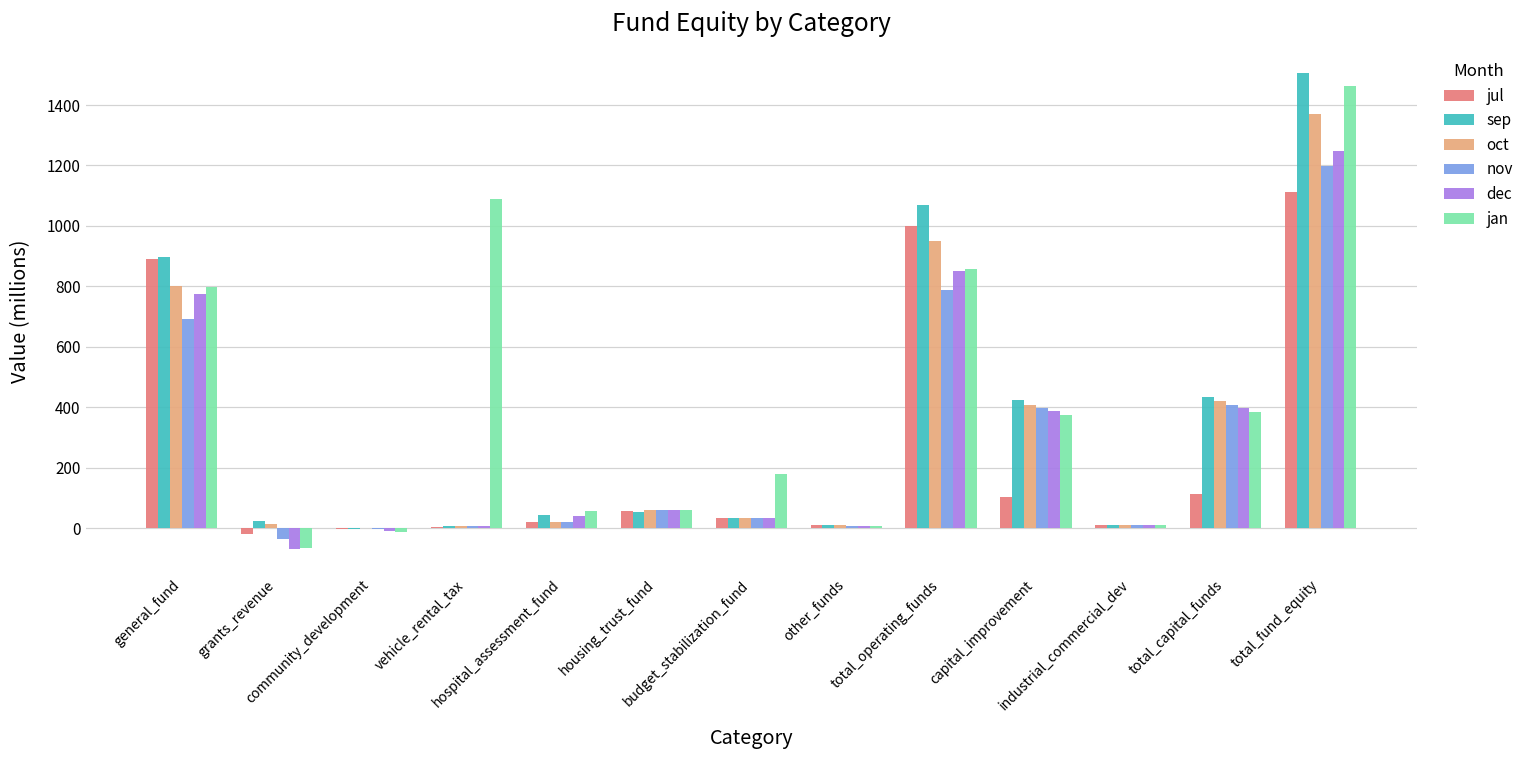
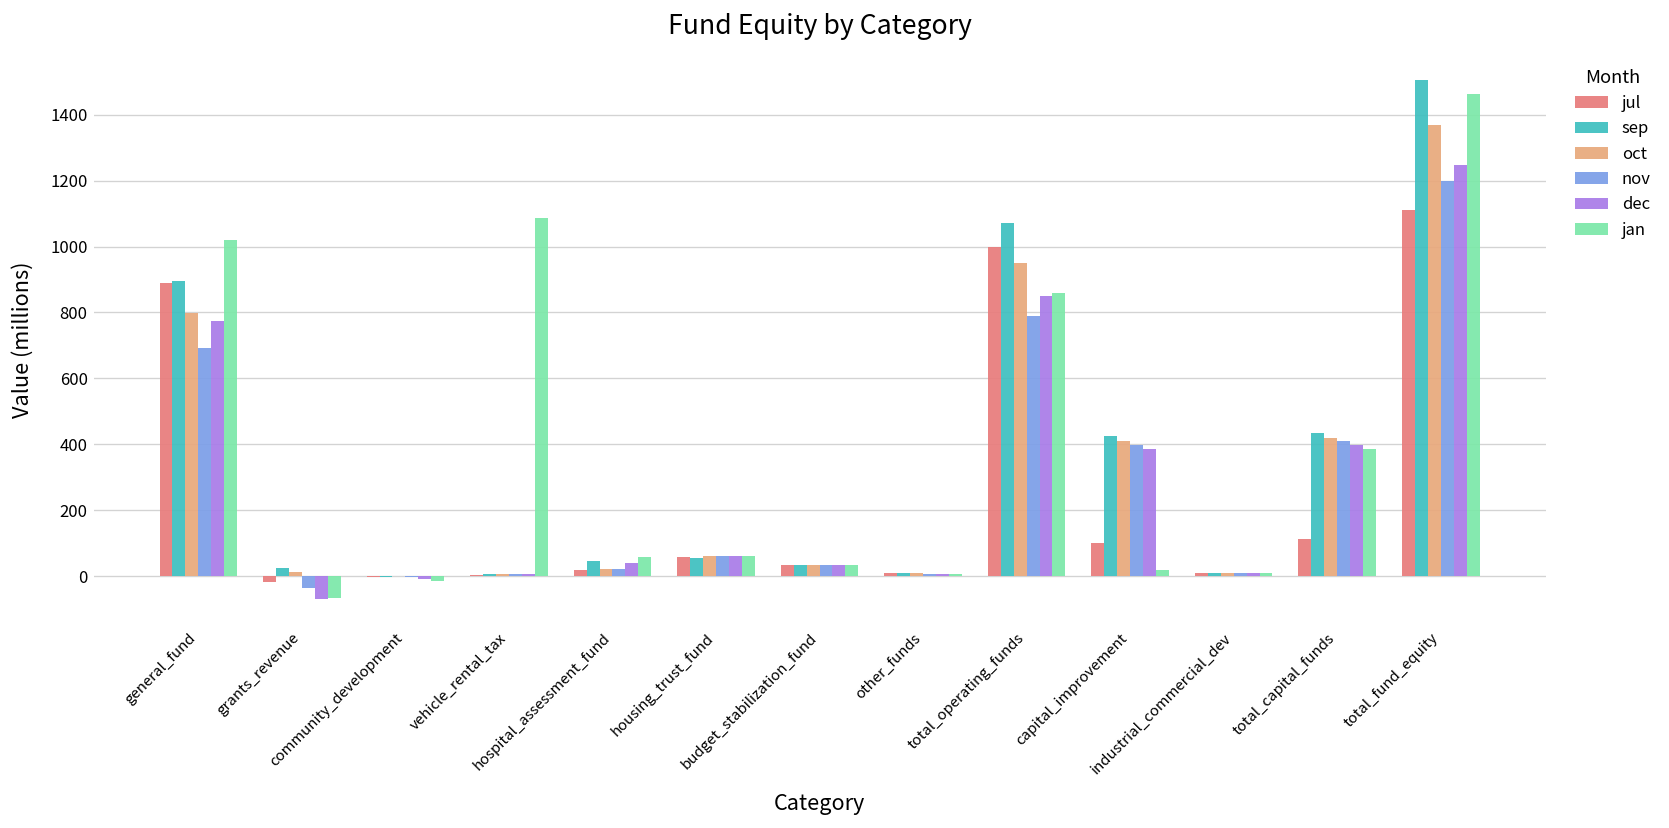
  {
    "sep": {
      "general_fund": 900,
      "grants_revenue": 20,
      "hospital_assessment_fund": 50,
      "housing_trust_fund": 60,
      "budget_stabilization_fund": 30,
      "other_funds": 10,
      "total_operating_funds": 1070,
      "capital_improvement": 430,
      "industrial_commercial_dev": 10,
      "total_capital_funds": 440,
      "total_fund_equity": 1510
    },
    "jan": {
-     "general_fund": 800,
+     "general_fund": 1020,
      "grants_revenue": -60,
      "community_development": -10,
      "vehicle_rental_tax": 1090,
      "hospital_assessment_fund": 60,
      "housing_trust_fund": 60,
-     "budget_stabilization_fund": 180,
+     "budget_stabilization_fund": 30,
      "total_operating_funds": 860,
-     "capital_improvement": 370,
+     "capital_improvement": 20,
      "industrial_commercial_dev": 10,
      "total_capital_funds": 380,
      "total_fund_equity": 1460
    }
  }
